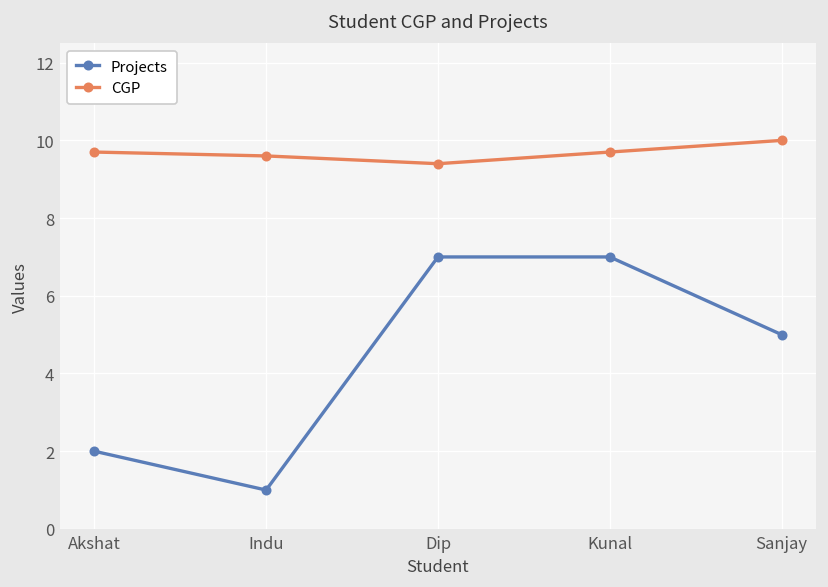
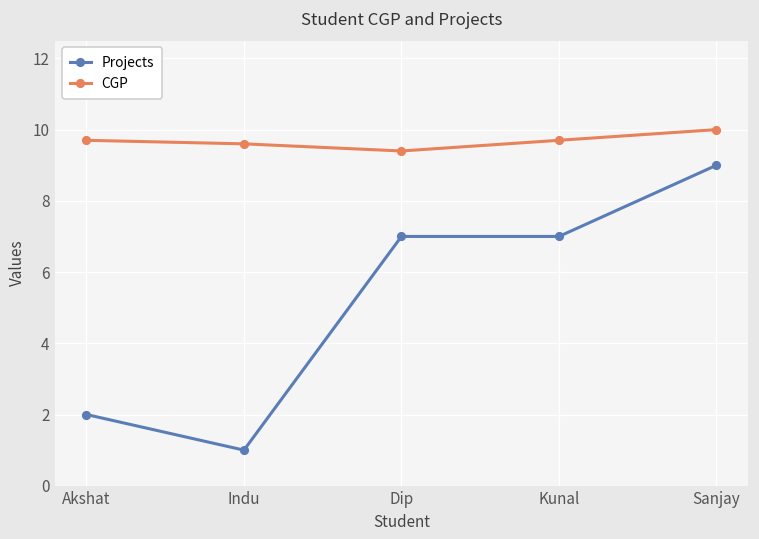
  {
    "Projects": {
      "Akshat": 2,
      "Indu": 1,
      "Dip": 7,
      "Kunal": 7,
-     "Sanjay": 5
+     "Sanjay": 9
    },
    "CGP": {
      "Akshat": 9.7,
      "Indu": 9.6,
      "Dip": 9.4,
      "Kunal": 9.7,
      "Sanjay": 10
    }
  }
